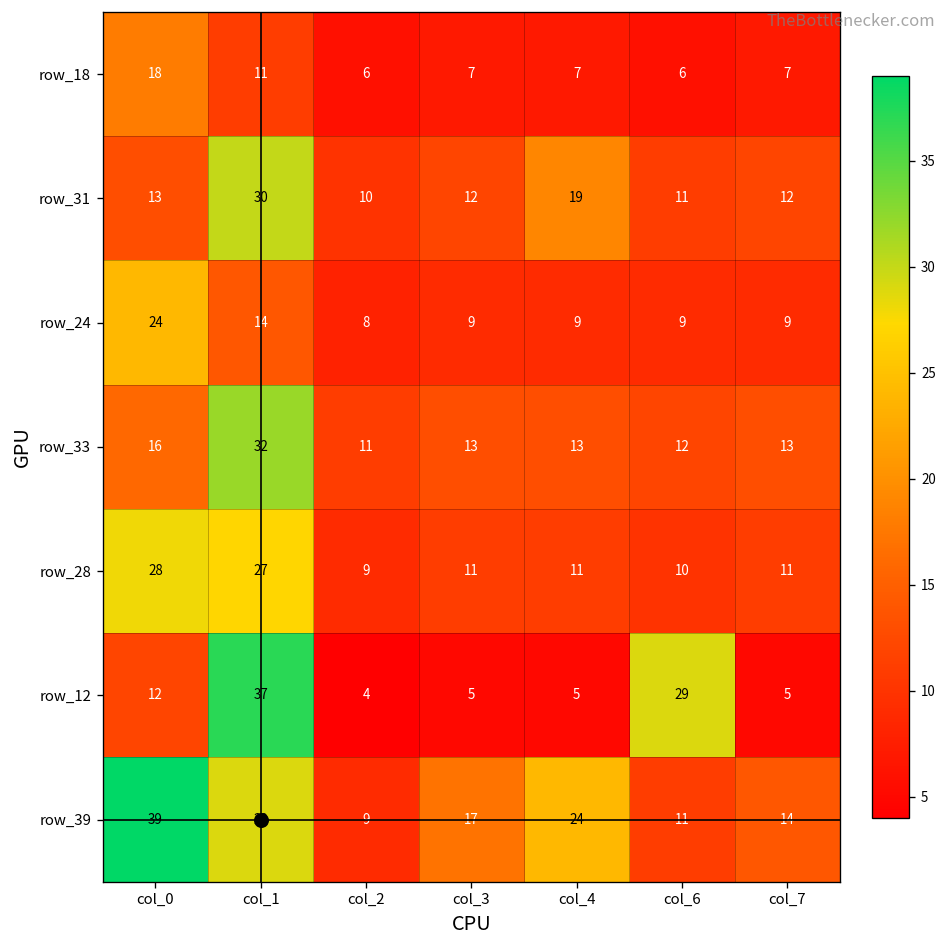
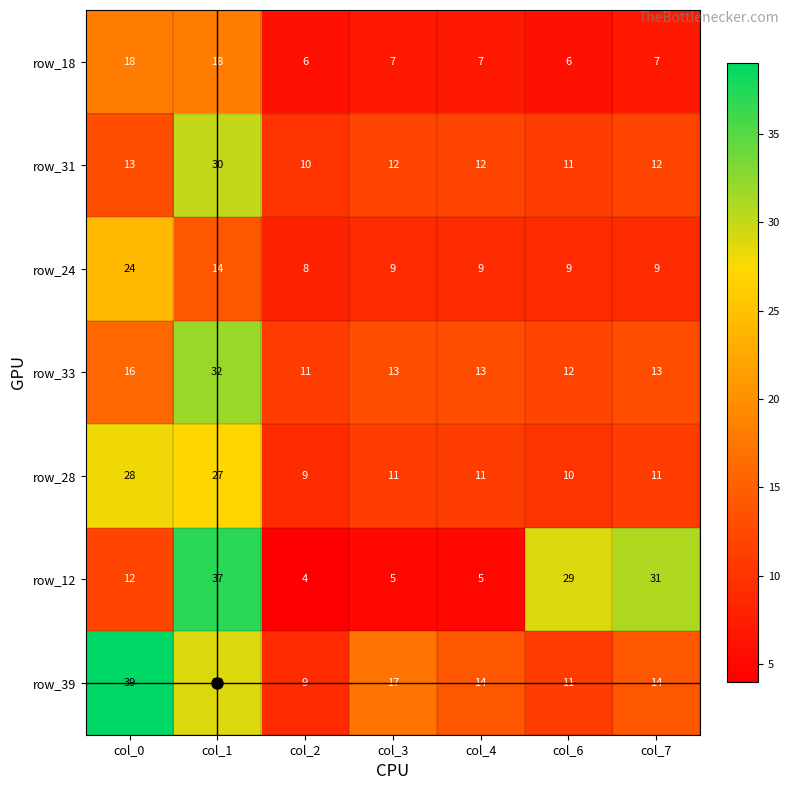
  {
    "row_18": {
      "col_0": 18,
-     "col_1": 11,
+     "col_1": 18,
      "col_2": 6,
      "col_3": 7,
      "col_4": 7,
      "col_6": 6,
      "col_7": 7
    },
    "row_31": {
      "col_0": 13,
      "col_1": 30,
      "col_2": 10,
      "col_3": 12,
-     "col_4": 19,
+     "col_4": 12,
      "col_6": 11,
      "col_7": 12
    },
    "row_24": {
      "col_0": 24,
      "col_1": 14,
      "col_2": 8,
      "col_3": 9,
      "col_4": 9,
      "col_6": 9,
      "col_7": 9
    },
    "row_33": {
      "col_0": 16,
      "col_1": 32,
      "col_2": 11,
      "col_3": 13,
      "col_4": 13,
      "col_6": 12,
      "col_7": 13
    },
    "row_28": {
      "col_0": 28,
      "col_1": 27,
      "col_2": 9,
      "col_3": 11,
      "col_4": 11,
      "col_6": 10,
      "col_7": 11
    },
    "row_12": {
      "col_0": 12,
      "col_1": 37,
      "col_2": 4,
      "col_3": 5,
      "col_4": 5,
      "col_6": 29,
-     "col_7": 5
+     "col_7": 31
    },
    "row_39": {
      "col_0": 39,
      "col_2": 9,
      "col_3": 17,
-     "col_4": 24,
+     "col_4": 14,
      "col_6": 11,
      "col_7": 14
    }
  }
